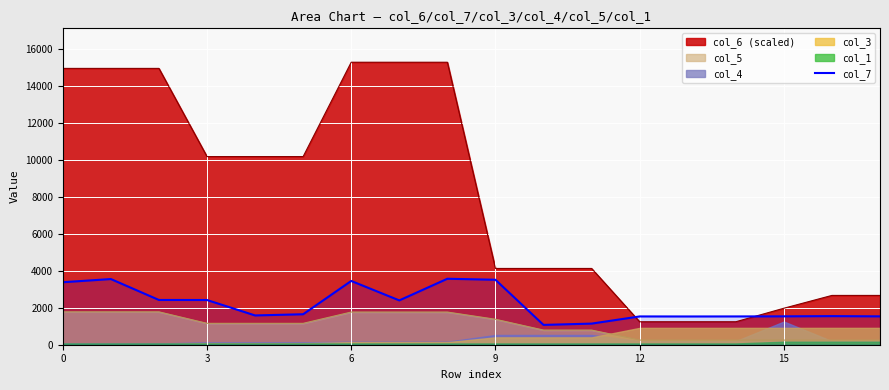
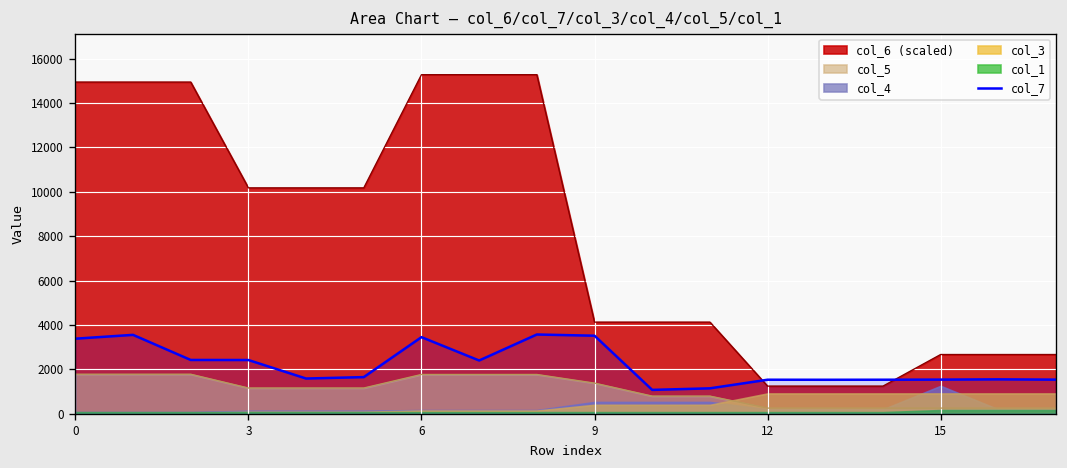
  {
    "col_6 (scaled)": {
      "0": 14900,
      "3": 10200,
      "6": 15300,
      "9": 4100,
      "12": 1200,
-     "15": 2000
+     "15": 2700
    },
    "col_5": {
      "0": 1800,
      "3": 1200,
      "6": 1800,
      "9": 1400
    },
    "col_4": {
      "15": 1300
    },
    "col_3": {
      "12": 900,
      "15": 900
    },
    "col_7": {
      "0": 3400,
      "3": 2400,
      "6": 3400,
      "9": 3500,
      "12": 1500,
      "15": 1500
    }
  }
